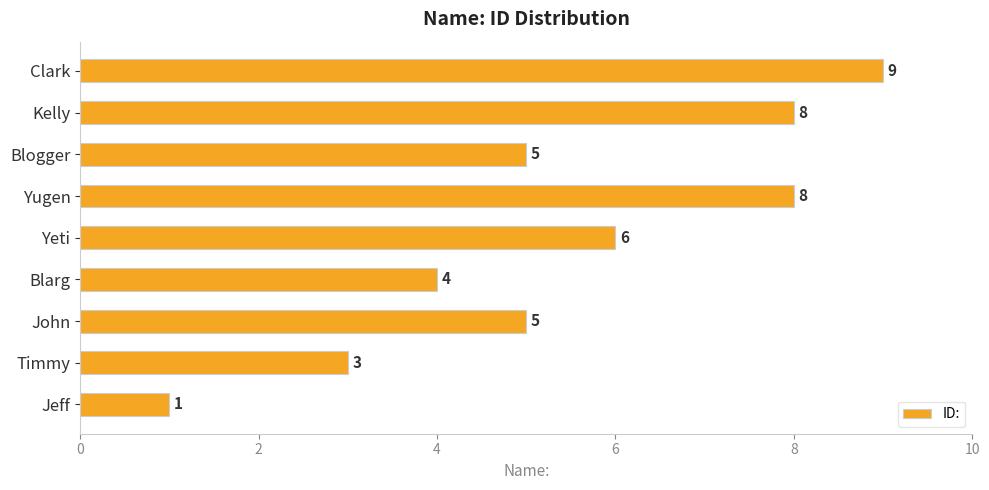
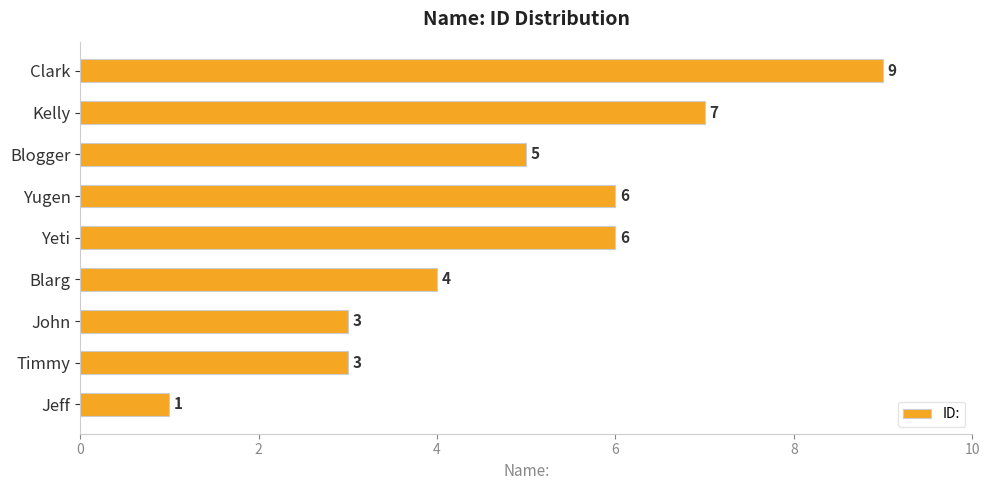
  {
    "Clark": 9,
-   "Kelly": 8,
+   "Kelly": 7,
    "Blogger": 5,
-   "Yugen": 8,
+   "Yugen": 6,
    "Yeti": 6,
    "Blarg": 4,
-   "John": 5,
+   "John": 3,
    "Timmy": 3,
    "Jeff": 1
  }
